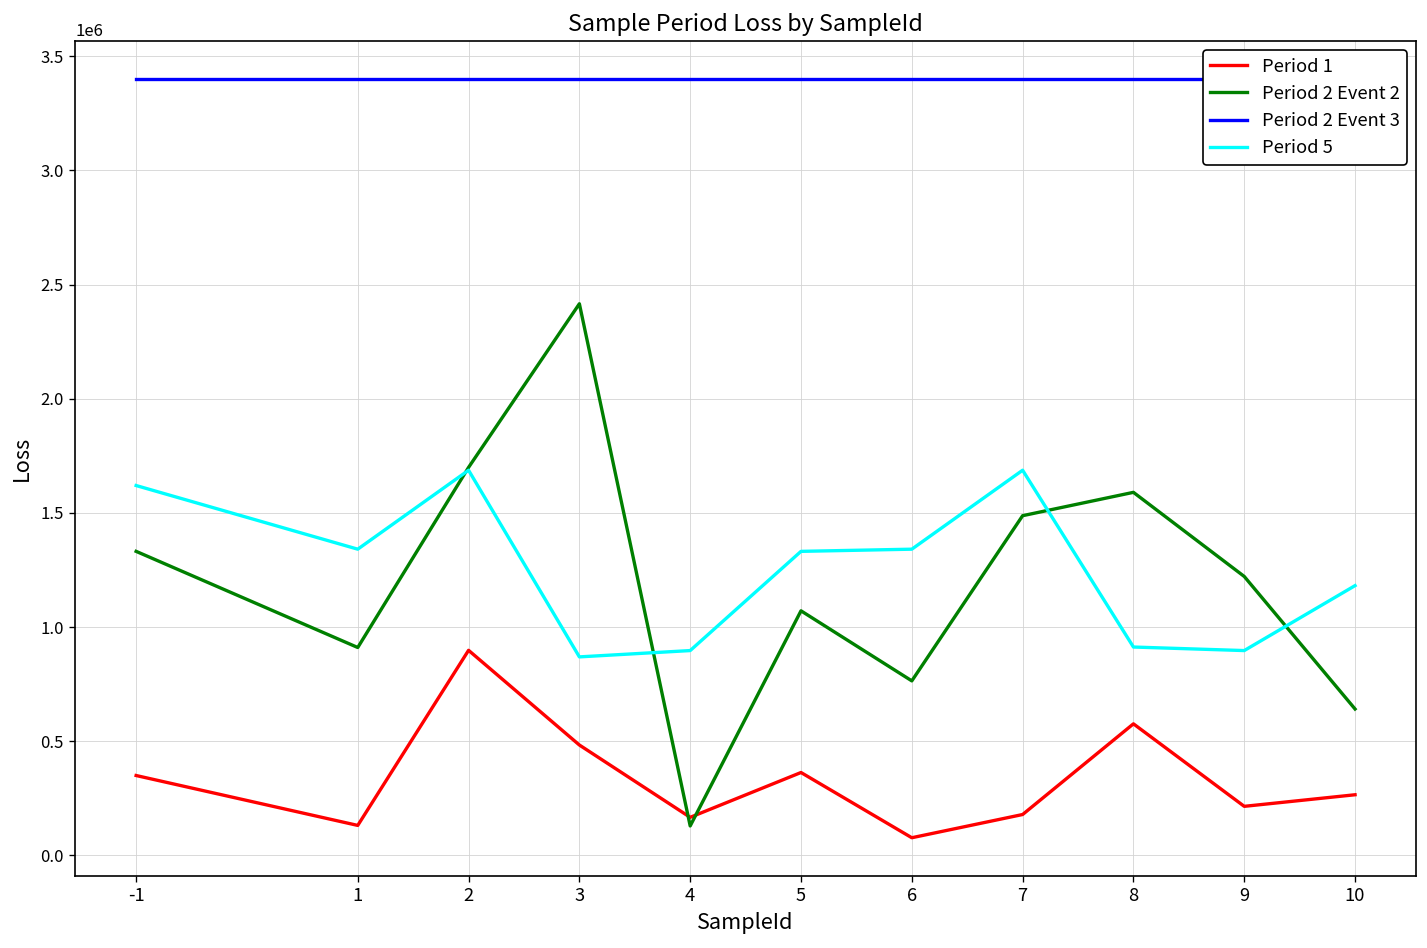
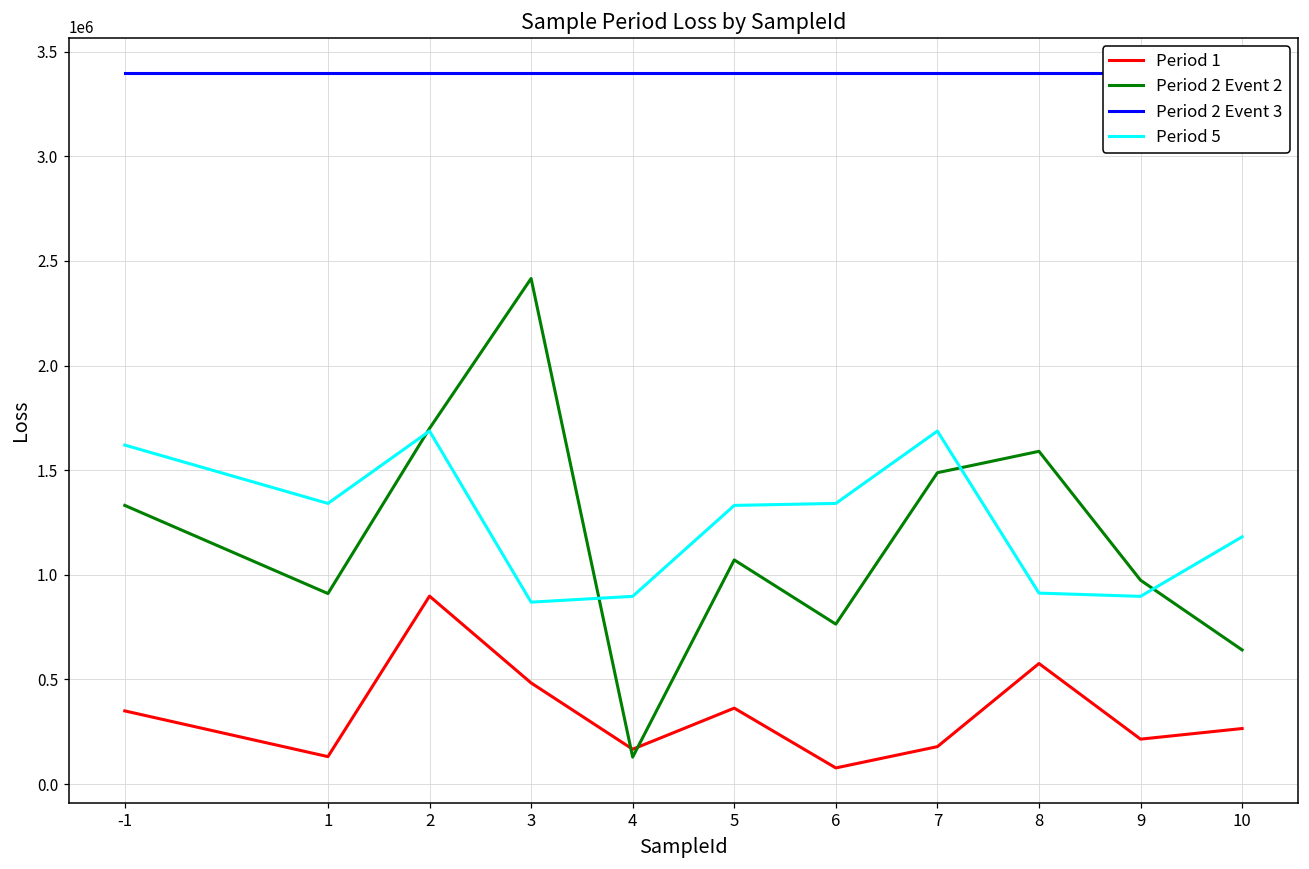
  {
    "Period 1": {
      "-1": 350000,
      "1": 130000,
      "2": 900000,
      "3": 480000,
      "4": 170000,
      "5": 360000,
      "6": 80000,
      "7": 180000,
      "8": 580000,
      "9": 210000,
      "10": 270000
    },
    "Period 2 Event 2": {
      "-1": 1330000,
      "1": 910000,
      "3": 2420000,
      "4": 130000,
      "5": 1070000,
      "6": 760000,
      "7": 1490000,
      "8": 1590000,
-     "9": 1220000,
+     "9": 970000,
      "10": 640000
    },
    "Period 2 Event 3": {
      "-1": 3400000,
      "1": 3400000,
      "2": 3400000,
      "3": 3400000,
      "4": 3400000,
      "5": 3400000,
      "6": 3400000,
      "7": 3400000,
      "8": 3400000
    },
    "Period 5": {
      "-1": 1620000,
      "1": 1340000,
      "3": 870000,
      "4": 900000,
      "5": 1330000,
      "6": 1340000,
      "7": 1690000,
      "8": 910000,
      "9": 900000,
      "10": 1180000
    }
  }
